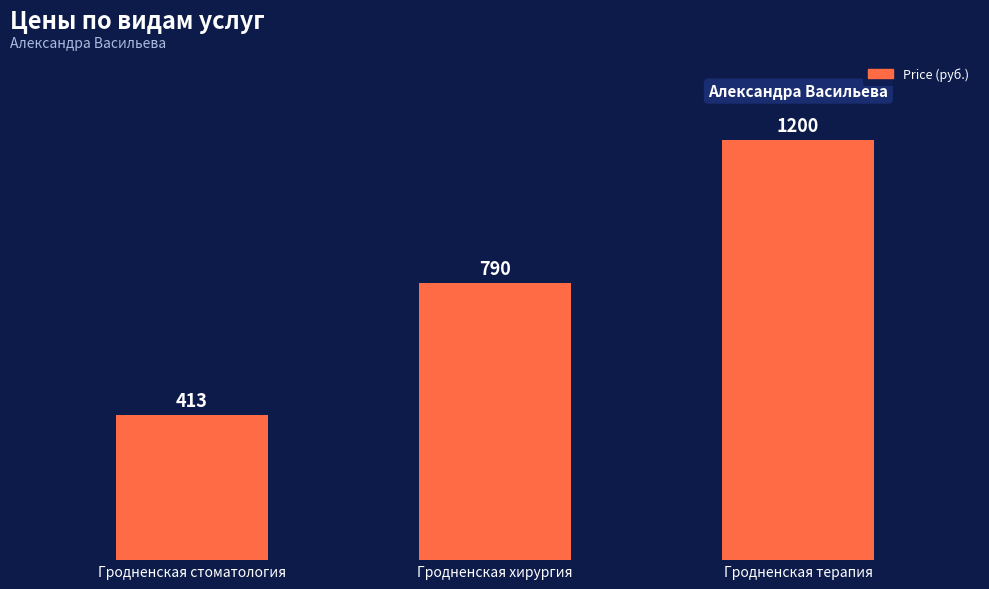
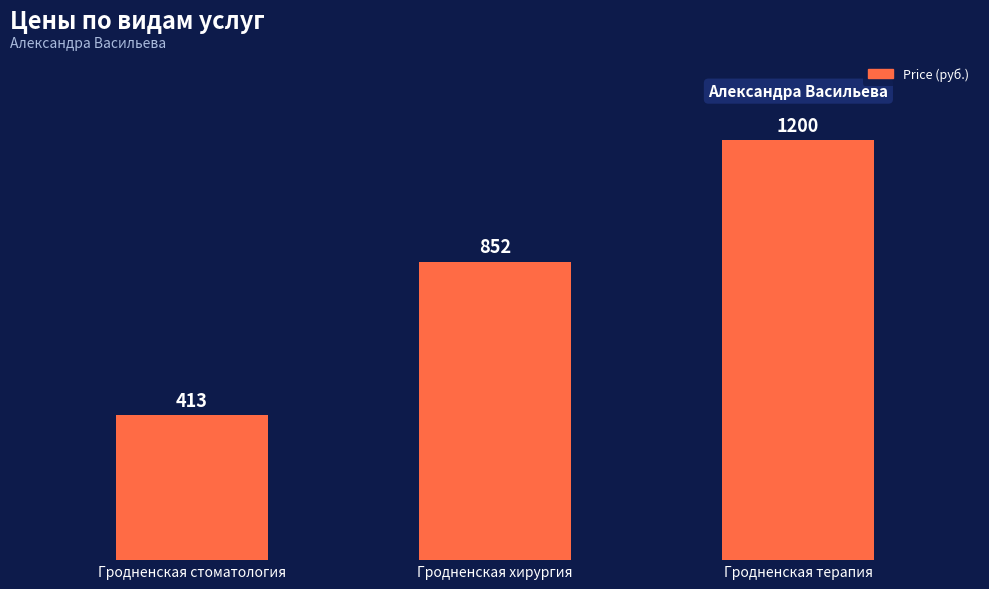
  {
    "Гродненская стоматология": 413,
-   "Гродненская хирургия": 790,
+   "Гродненская хирургия": 852,
    "Гродненская терапия": 1200
  }
